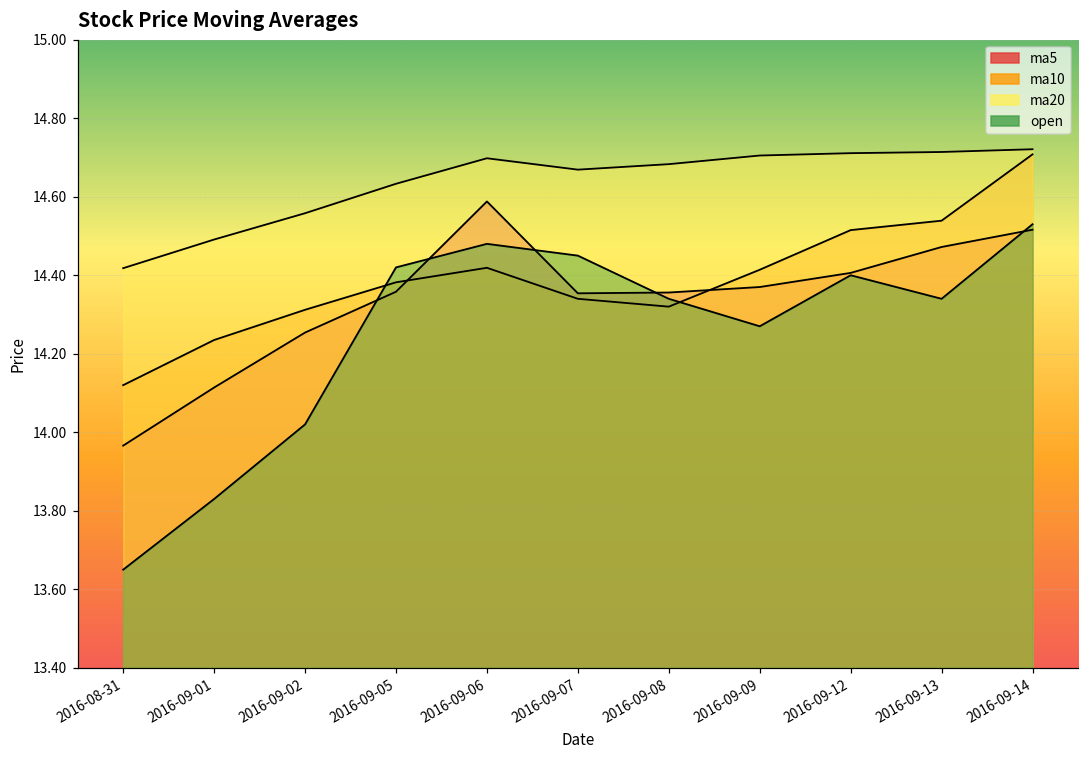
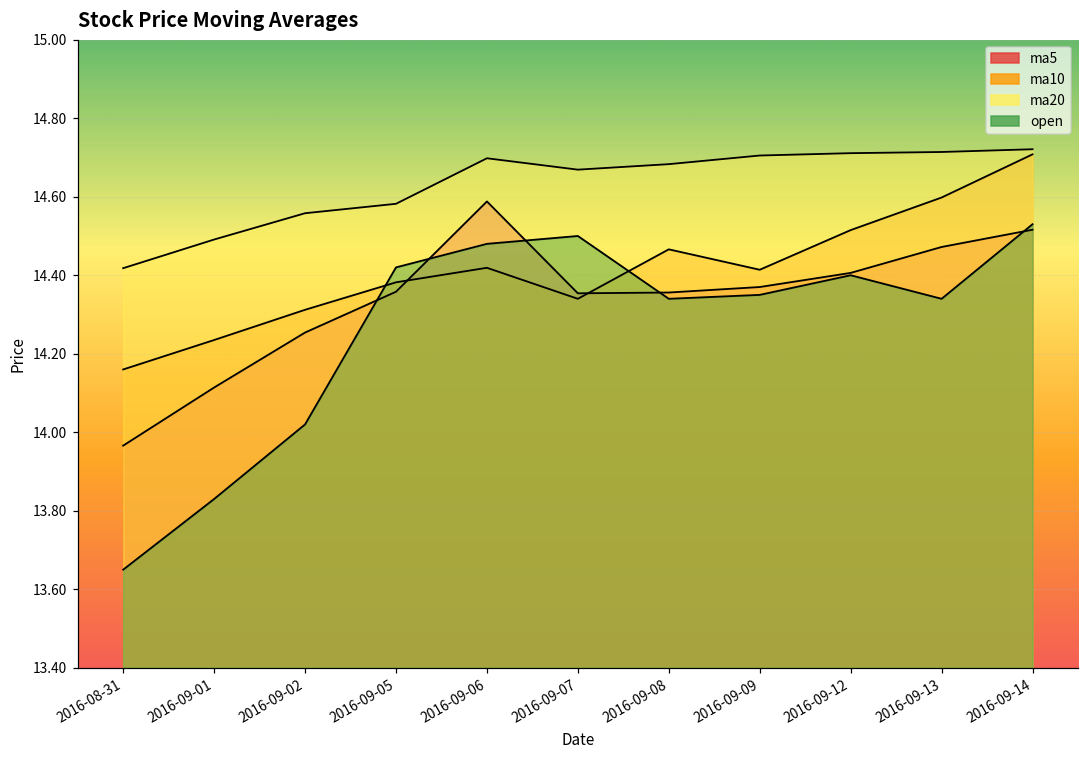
  {
    "ma5": {
      "2016-08-31": 13.97,
      "2016-09-01": 14.11,
      "2016-09-02": 14.25,
      "2016-09-05": 14.36,
      "2016-09-06": 14.59,
      "2016-09-07": 14.35,
      "2016-09-08": 14.36,
      "2016-09-09": 14.37,
      "2016-09-13": 14.47,
      "2016-09-14": 14.52
    },
    "ma10": {
-     "2016-08-31": 14.12,
+     "2016-08-31": 14.16,
      "2016-09-01": 14.24,
      "2016-09-02": 14.31,
      "2016-09-05": 14.38,
      "2016-09-06": 14.42,
      "2016-09-07": 14.34,
-     "2016-09-08": 14.32,
+     "2016-09-08": 14.47,
      "2016-09-09": 14.41,
      "2016-09-12": 14.52,
-     "2016-09-13": 14.54,
+     "2016-09-13": 14.60,
      "2016-09-14": 14.71
    },
    "ma20": {
      "2016-08-31": 14.42,
      "2016-09-01": 14.49,
      "2016-09-02": 14.56,
-     "2016-09-05": 14.63,
+     "2016-09-05": 14.58,
      "2016-09-06": 14.70,
      "2016-09-07": 14.67,
      "2016-09-08": 14.68,
      "2016-09-09": 14.71,
      "2016-09-12": 14.71,
      "2016-09-13": 14.71,
      "2016-09-14": 14.72
    },
    "open": {
      "2016-08-31": 13.65,
      "2016-09-01": 13.83,
      "2016-09-02": 14.02,
      "2016-09-05": 14.42,
      "2016-09-06": 14.48,
-     "2016-09-07": 14.45,
+     "2016-09-07": 14.50,
      "2016-09-08": 14.34,
-     "2016-09-09": 14.27,
+     "2016-09-09": 14.35,
      "2016-09-13": 14.34,
      "2016-09-14": 14.53
    }
  }
